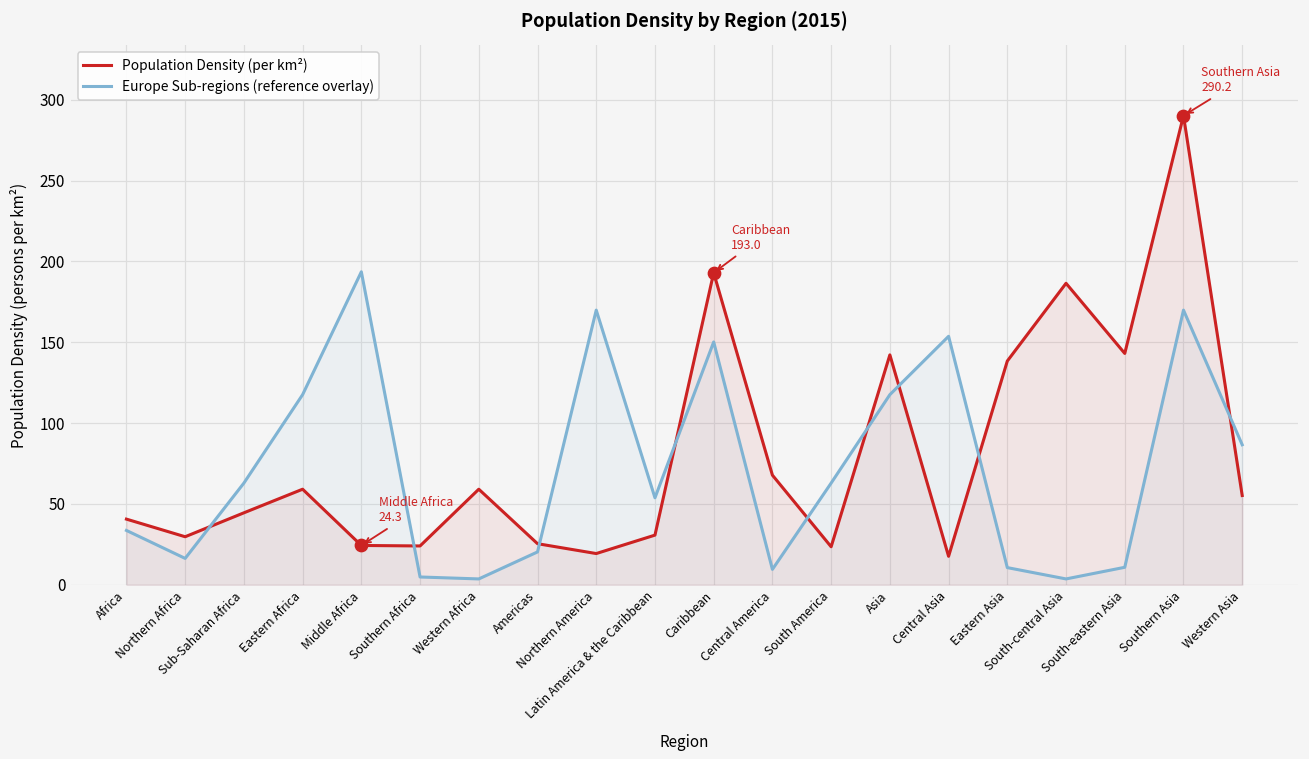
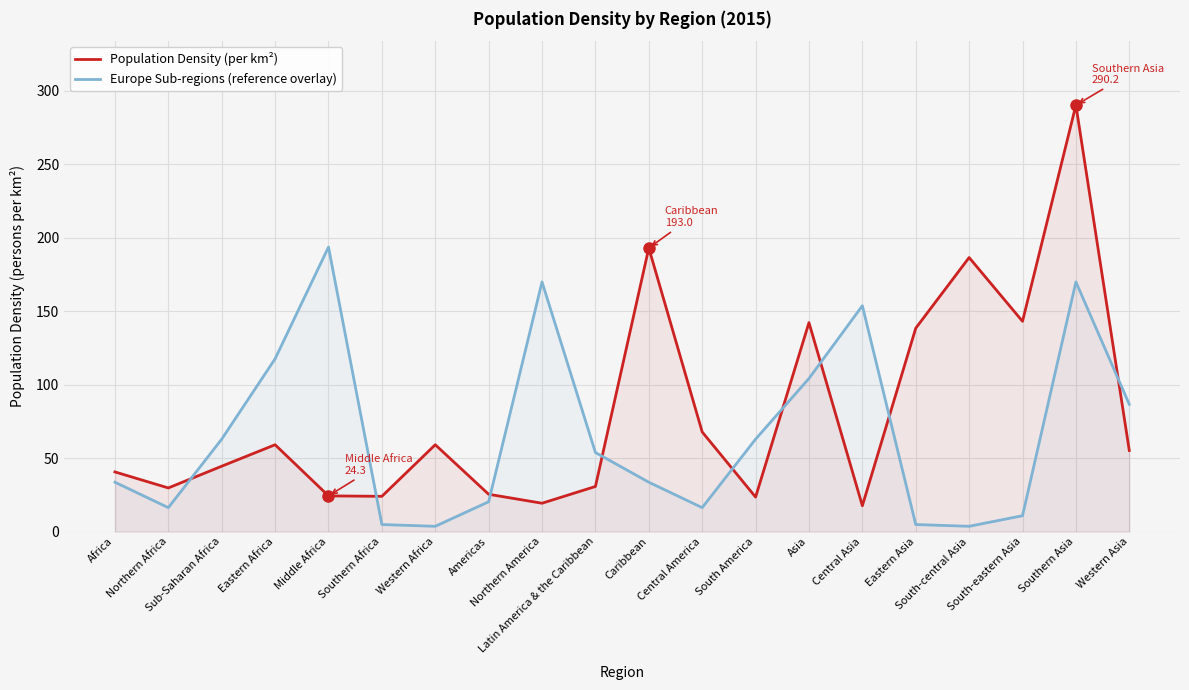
  {
    "Europe Sub-regions (reference overlay)": {
      "Africa": 34,
      "Northern Africa": 16,
      "Sub-Saharan Africa": 63,
      "Eastern Africa": 118,
      "Middle Africa": 194,
      "Southern Africa": 5,
      "Western Africa": 4,
      "Americas": 20,
      "Northern America": 170,
      "Latin America & the Caribbean": 54,
-     "Caribbean": 150,
-     "Central America": 10,
+     "Caribbean": 34,
+     "Central America": 16,
      "South America": 63,
-     "Asia": 118,
+     "Asia": 104,
      "Central Asia": 154,
-     "Eastern Asia": 11,
+     "Eastern Asia": 5,
      "South-central Asia": 4,
      "South-eastern Asia": 11,
      "Southern Asia": 170,
      "Western Asia": 87
    }
  }
